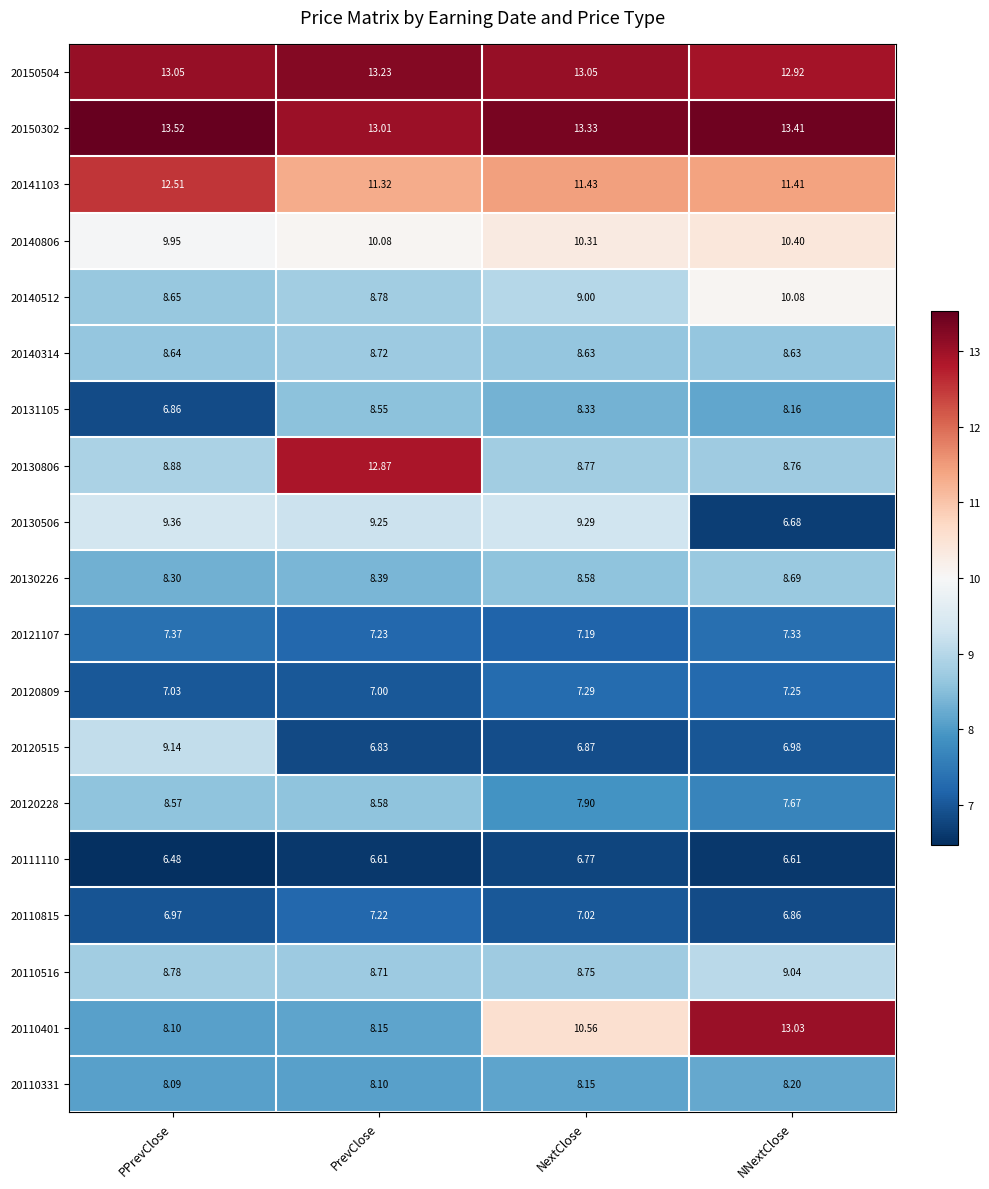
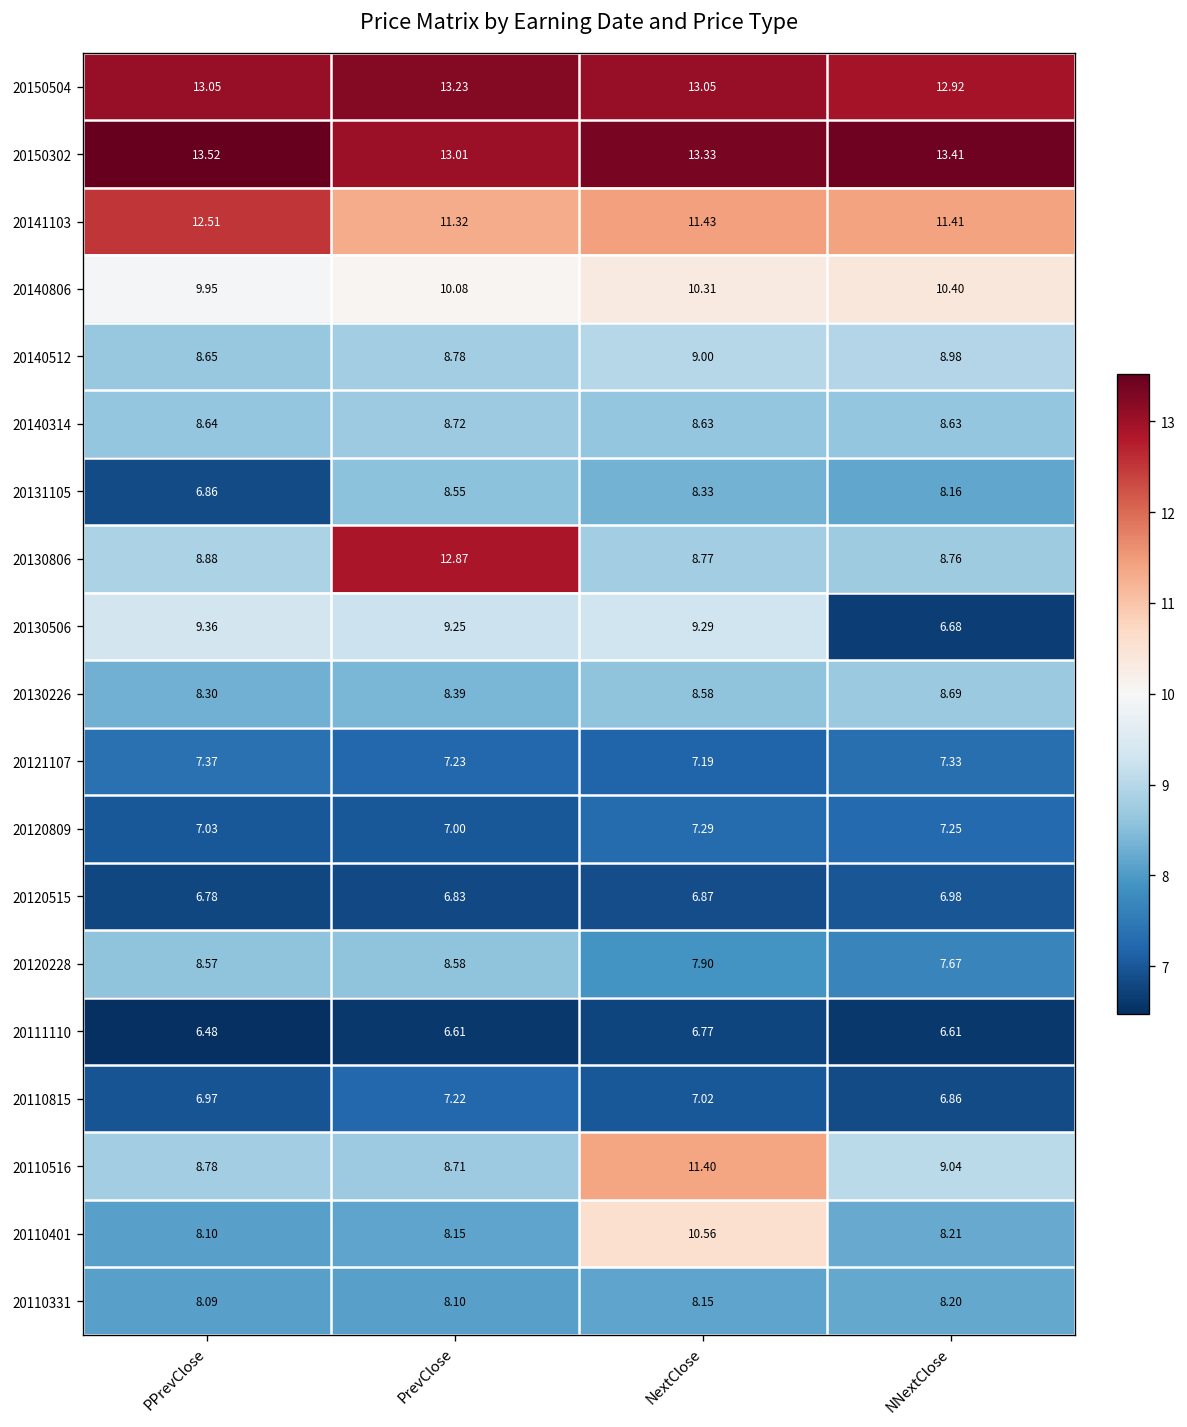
  {
    "20150504": {
      "PPrevClose": 13.05,
      "PrevClose": 13.23,
      "NextClose": 13.05,
      "NNextClose": 12.92
    },
    "20150302": {
      "PPrevClose": 13.52,
      "PrevClose": 13.01,
      "NextClose": 13.33,
      "NNextClose": 13.41
    },
    "20141103": {
      "PPrevClose": 12.51,
      "PrevClose": 11.32,
      "NextClose": 11.43,
      "NNextClose": 11.41
    },
    "20140806": {
      "PPrevClose": 9.95,
      "PrevClose": 10.08,
      "NextClose": 10.31,
      "NNextClose": 10.40
    },
    "20140512": {
      "PPrevClose": 8.65,
      "PrevClose": 8.78,
      "NextClose": 9.00,
-     "NNextClose": 10.08
+     "NNextClose": 8.98
    },
    "20140314": {
      "PPrevClose": 8.64,
      "PrevClose": 8.72,
      "NextClose": 8.63,
      "NNextClose": 8.63
    },
    "20131105": {
      "PPrevClose": 6.86,
      "PrevClose": 8.55,
      "NextClose": 8.33,
      "NNextClose": 8.16
    },
    "20130806": {
      "PPrevClose": 8.88,
      "PrevClose": 12.87,
      "NextClose": 8.77,
      "NNextClose": 8.76
    },
    "20130506": {
      "PPrevClose": 9.36,
      "PrevClose": 9.25,
      "NextClose": 9.29,
      "NNextClose": 6.68
    },
    "20130226": {
      "PPrevClose": 8.30,
      "PrevClose": 8.39,
      "NextClose": 8.58,
      "NNextClose": 8.69
    },
    "20121107": {
      "PPrevClose": 7.37,
      "PrevClose": 7.23,
      "NextClose": 7.19,
      "NNextClose": 7.33
    },
    "20120809": {
      "PPrevClose": 7.03,
      "PrevClose": 7.00,
      "NextClose": 7.29,
      "NNextClose": 7.25
    },
    "20120515": {
-     "PPrevClose": 9.14,
+     "PPrevClose": 6.78,
      "PrevClose": 6.83,
      "NextClose": 6.87,
      "NNextClose": 6.98
    },
    "20120228": {
      "PPrevClose": 8.57,
      "PrevClose": 8.58,
      "NextClose": 7.90,
      "NNextClose": 7.67
    },
    "20111110": {
      "PPrevClose": 6.48,
      "PrevClose": 6.61,
      "NextClose": 6.77,
      "NNextClose": 6.61
    },
    "20110815": {
      "PPrevClose": 6.97,
      "PrevClose": 7.22,
      "NextClose": 7.02,
      "NNextClose": 6.86
    },
    "20110516": {
      "PPrevClose": 8.78,
      "PrevClose": 8.71,
-     "NextClose": 8.75,
+     "NextClose": 11.40,
      "NNextClose": 9.04
    },
    "20110401": {
      "PPrevClose": 8.10,
      "PrevClose": 8.15,
      "NextClose": 10.56,
-     "NNextClose": 13.03
+     "NNextClose": 8.21
    },
    "20110331": {
      "PPrevClose": 8.09,
      "PrevClose": 8.10,
      "NextClose": 8.15,
      "NNextClose": 8.20
    }
  }
